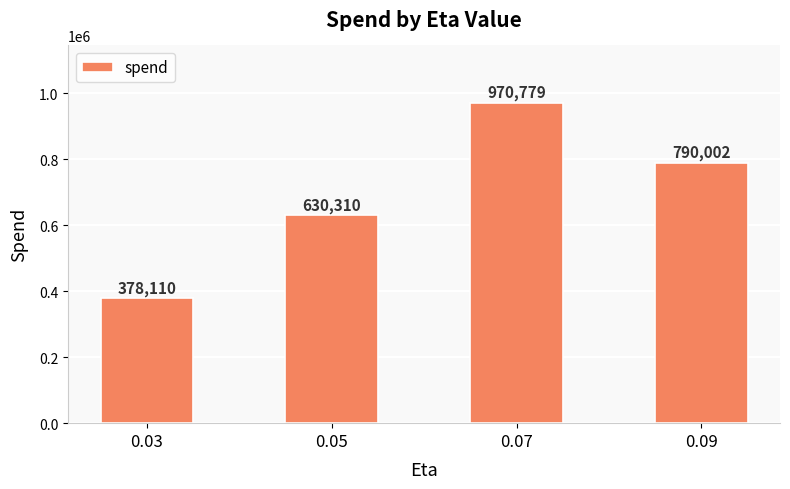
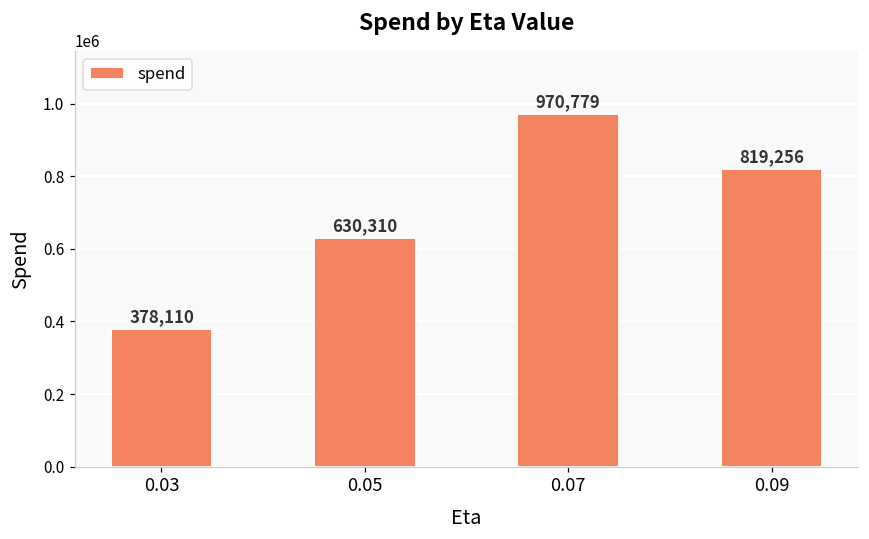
  {
    "0.03": "378,110",
    "0.05": "630,310",
    "0.07": "970,779",
-   "0.09": "790,002"
+   "0.09": "819,256"
  }
